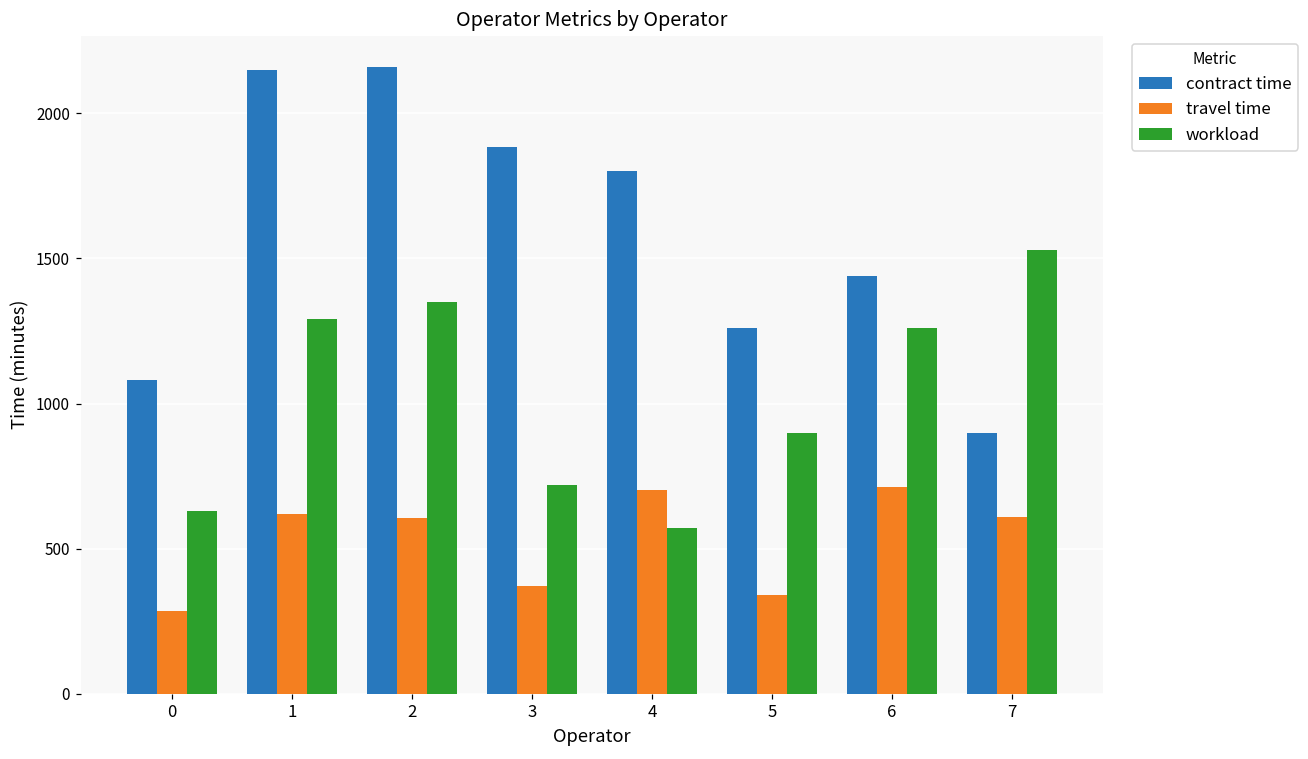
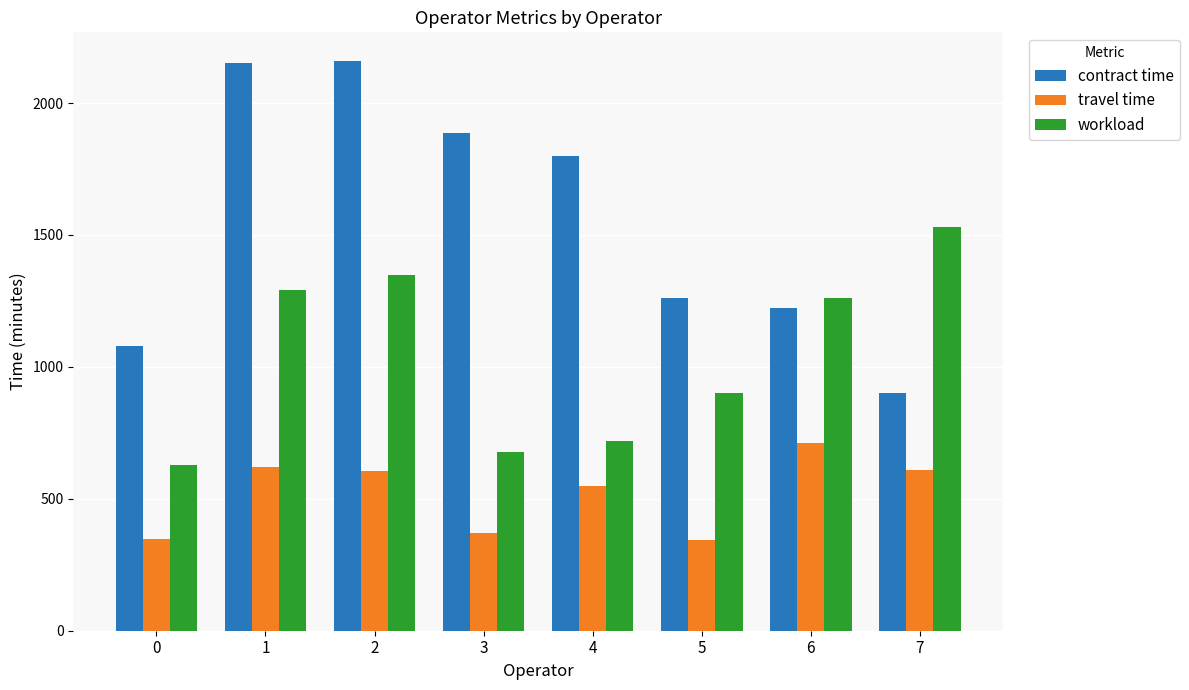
  {
    "contract time": {
      "0": 1080,
      "1": 2150,
      "2": 2160,
      "3": 1890,
      "4": 1800,
      "5": 1260,
-     "6": 1440,
+     "6": 1220,
      "7": 900
    },
    "travel time": {
-     "0": 290,
+     "0": 350,
      "1": 620,
      "2": 610,
      "3": 370,
-     "4": 700,
+     "4": 550,
      "5": 340,
      "6": 710,
      "7": 610
    },
    "workload": {
      "0": 630,
      "1": 1290,
      "2": 1350,
-     "3": 720,
-     "4": 570,
+     "3": 680,
+     "4": 720,
      "5": 900,
      "6": 1260,
      "7": 1530
    }
  }
